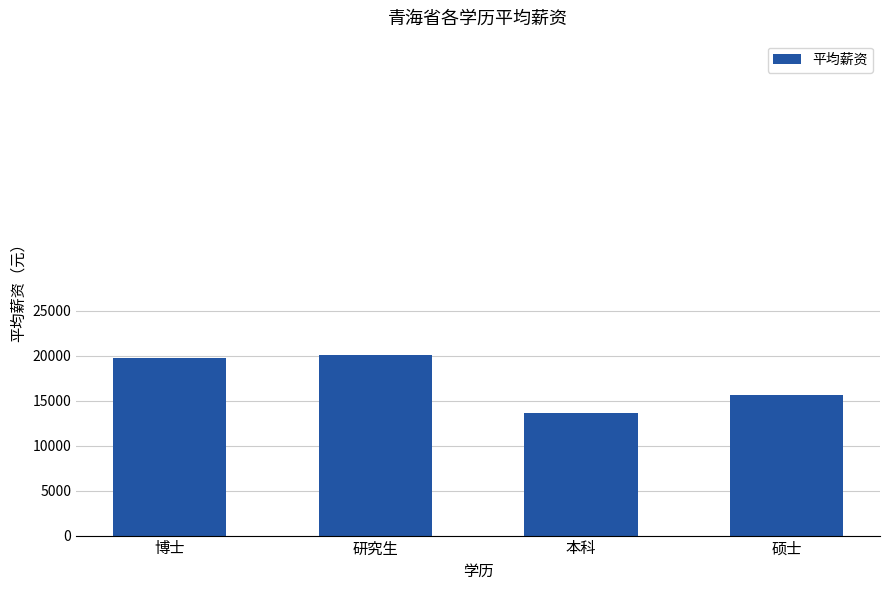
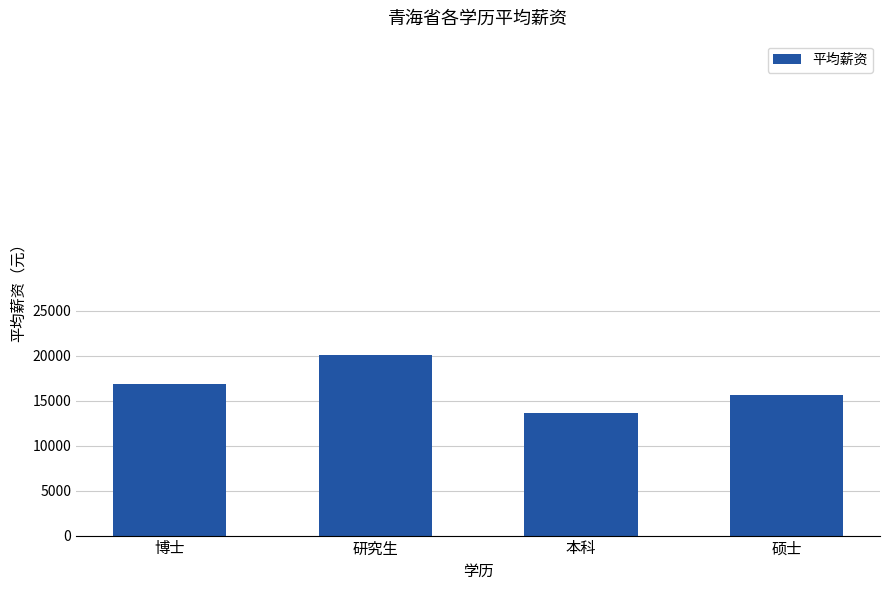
  {
-   "博士": 20000,
+   "博士": 17000,
    "研究生": 20000,
    "本科": 14000,
    "硕士": 16000
  }
